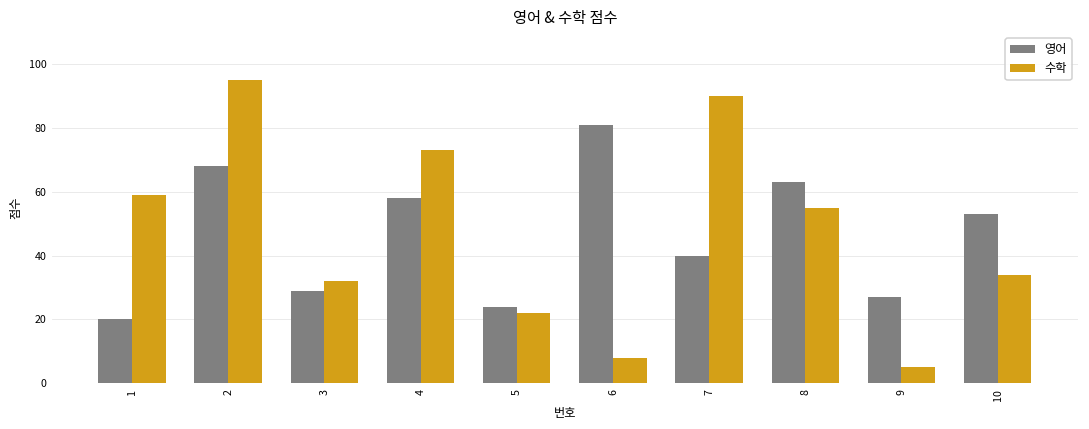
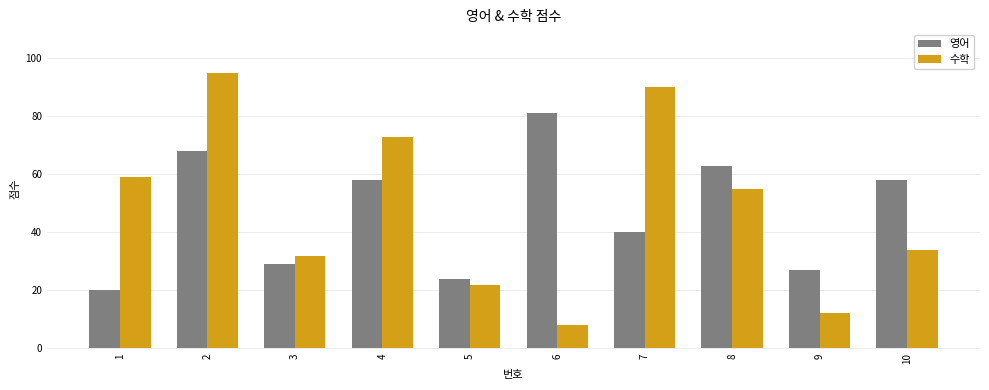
  {
    "영어": {
      "1": 20,
      "2": 68,
      "3": 29,
      "4": 58,
      "5": 24,
      "6": 81,
      "7": 40,
      "8": 63,
      "9": 27,
-     "10": 53
+     "10": 58
    },
    "수학": {
      "1": 59,
      "2": 95,
      "3": 32,
      "4": 73,
      "5": 22,
      "6": 8,
      "7": 90,
      "8": 55,
-     "9": 5,
+     "9": 12,
      "10": 34
    }
  }
